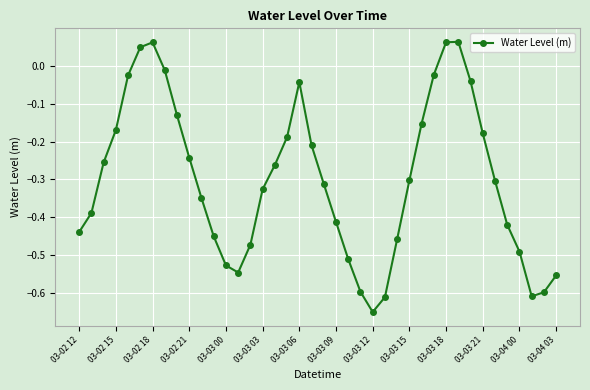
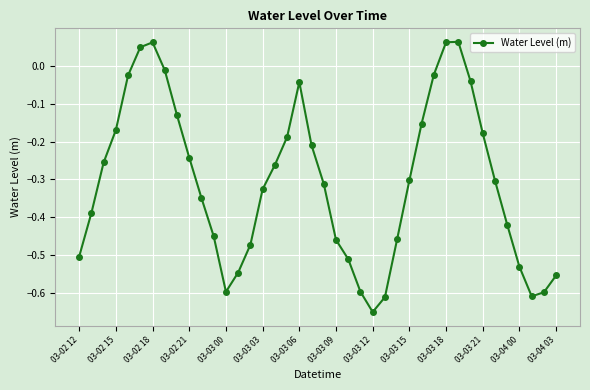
  {
-   "03-02 12": -0.44,
+   "03-02 12": -0.50,
    "03-02 15": -0.17,
    "03-02 18": 0.06,
    "03-02 21": -0.24,
-   "03-03 00": -0.53,
+   "03-03 00": -0.60,
    "03-03 03": -0.33,
    "03-03 06": -0.04,
-   "03-03 09": -0.41,
+   "03-03 09": -0.46,
    "03-03 12": -0.65,
    "03-03 15": -0.30,
    "03-03 18": 0.06,
    "03-03 21": -0.18,
-   "03-04 00": -0.49,
+   "03-04 00": -0.53,
    "03-04 03": -0.55
  }
